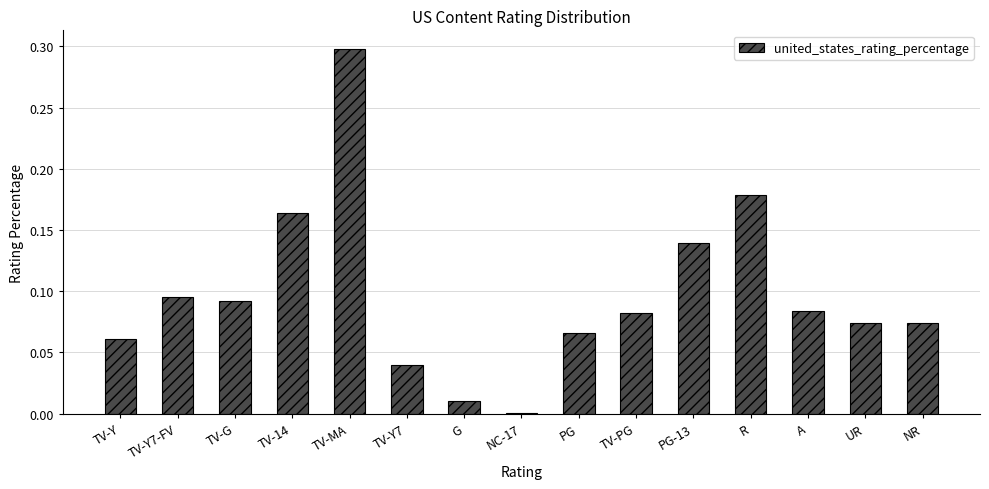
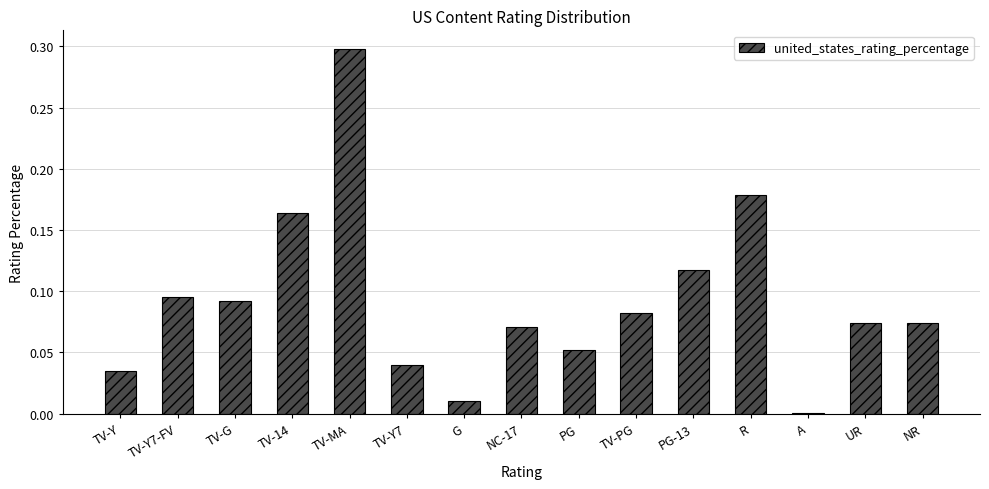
  {
-   "TV-Y": 0.061,
+   "TV-Y": 0.034,
    "TV-Y7-FV": 0.095,
    "TV-G": 0.092,
    "TV-14": 0.164,
    "TV-MA": 0.298,
    "TV-Y7": 0.040,
    "G": 0.011,
-   "NC-17": 0.000,
-   "PG": 0.066,
+   "NC-17": 0.071,
+   "PG": 0.052,
    "TV-PG": 0.082,
-   "PG-13": 0.139,
+   "PG-13": 0.117,
    "R": 0.179,
-   "A": 0.084,
+   "A": 0.000,
    "UR": 0.074,
    "NR": 0.074
  }
